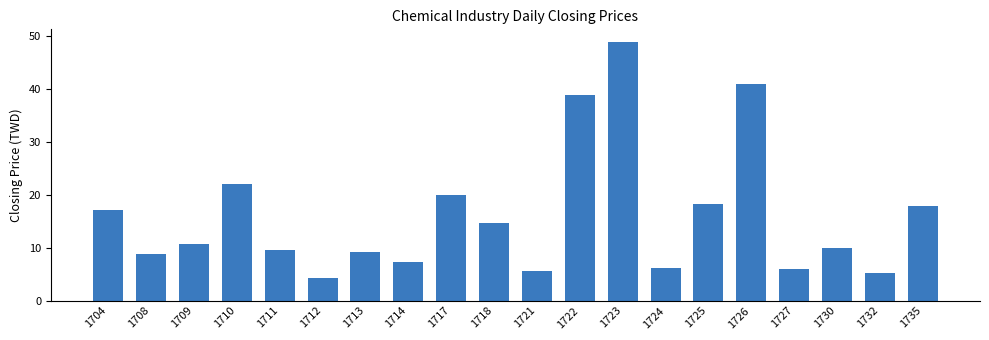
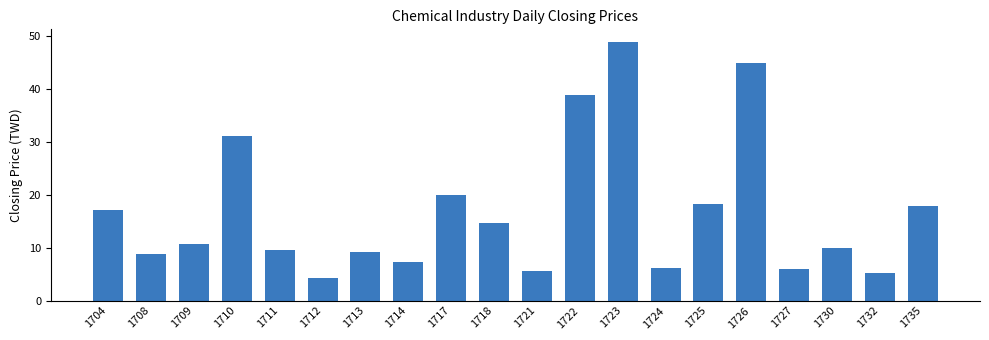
  {
    "1704": 17,
    "1708": 9,
    "1709": 11,
-   "1710": 22,
+   "1710": 31,
    "1711": 10,
    "1712": 4,
    "1713": 9,
    "1714": 7,
    "1717": 20,
    "1718": 15,
    "1721": 6,
    "1722": 39,
    "1723": 49,
    "1724": 6,
    "1725": 18,
-   "1726": 41,
+   "1726": 45,
    "1727": 6,
    "1730": 10,
    "1732": 5,
    "1735": 18
  }
